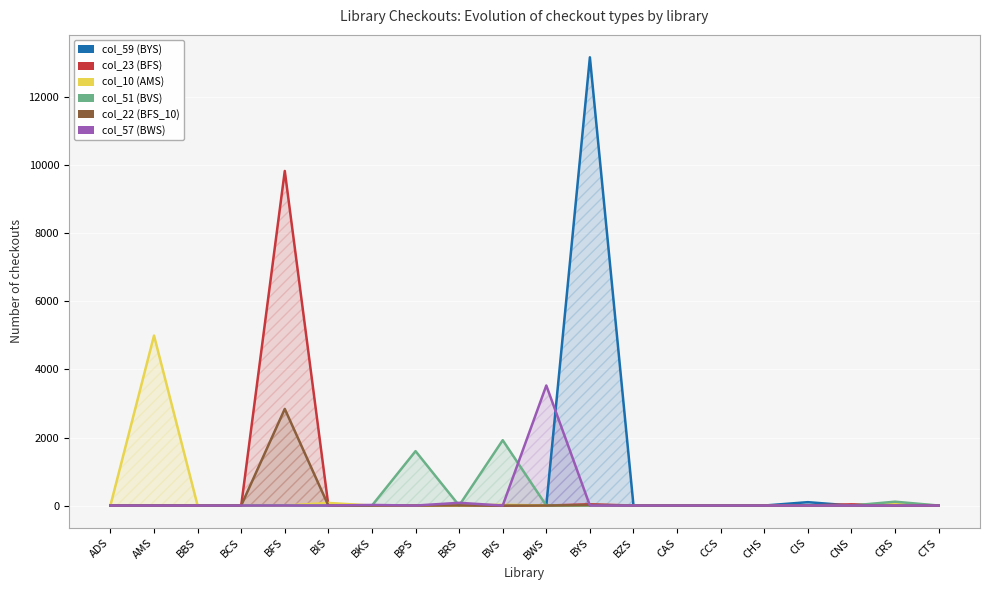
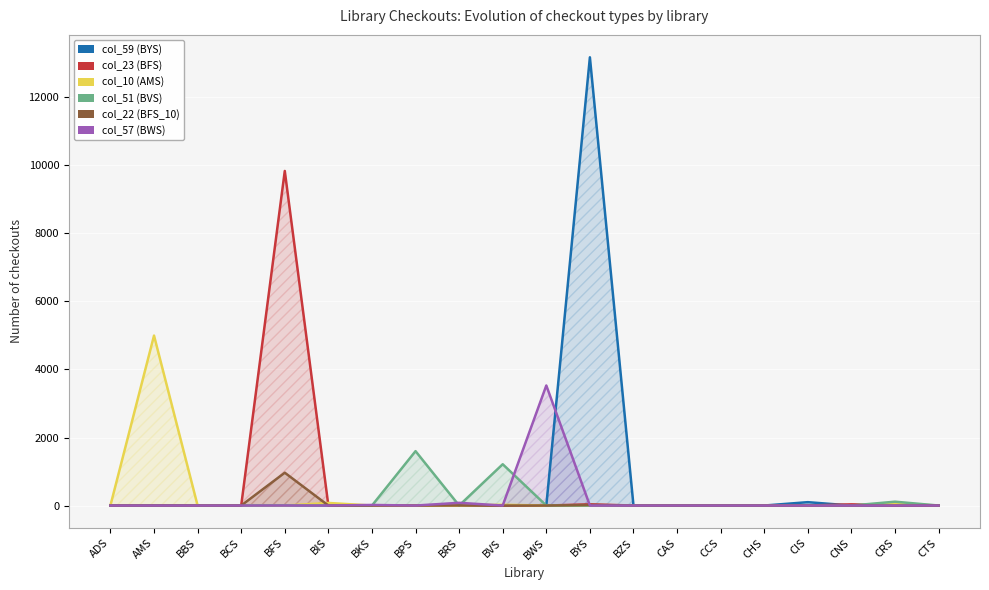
  {
    "col_59 (BYS)": {
      "BYS": 13200,
      "CIS": 100
    },
    "col_23 (BFS)": {
      "BFS": 9800
    },
    "col_10 (AMS)": {
      "AMS": 5000,
      "BIS": 100
    },
    "col_51 (BVS)": {
      "BPS": 1600,
-     "BVS": 1900
+     "BVS": 1200
    },
    "col_22 (BFS_10)": {
-     "BFS": 2800
+     "BFS": 1000
    },
    "col_57 (BWS)": {
      "BWS": 3500
    }
  }
